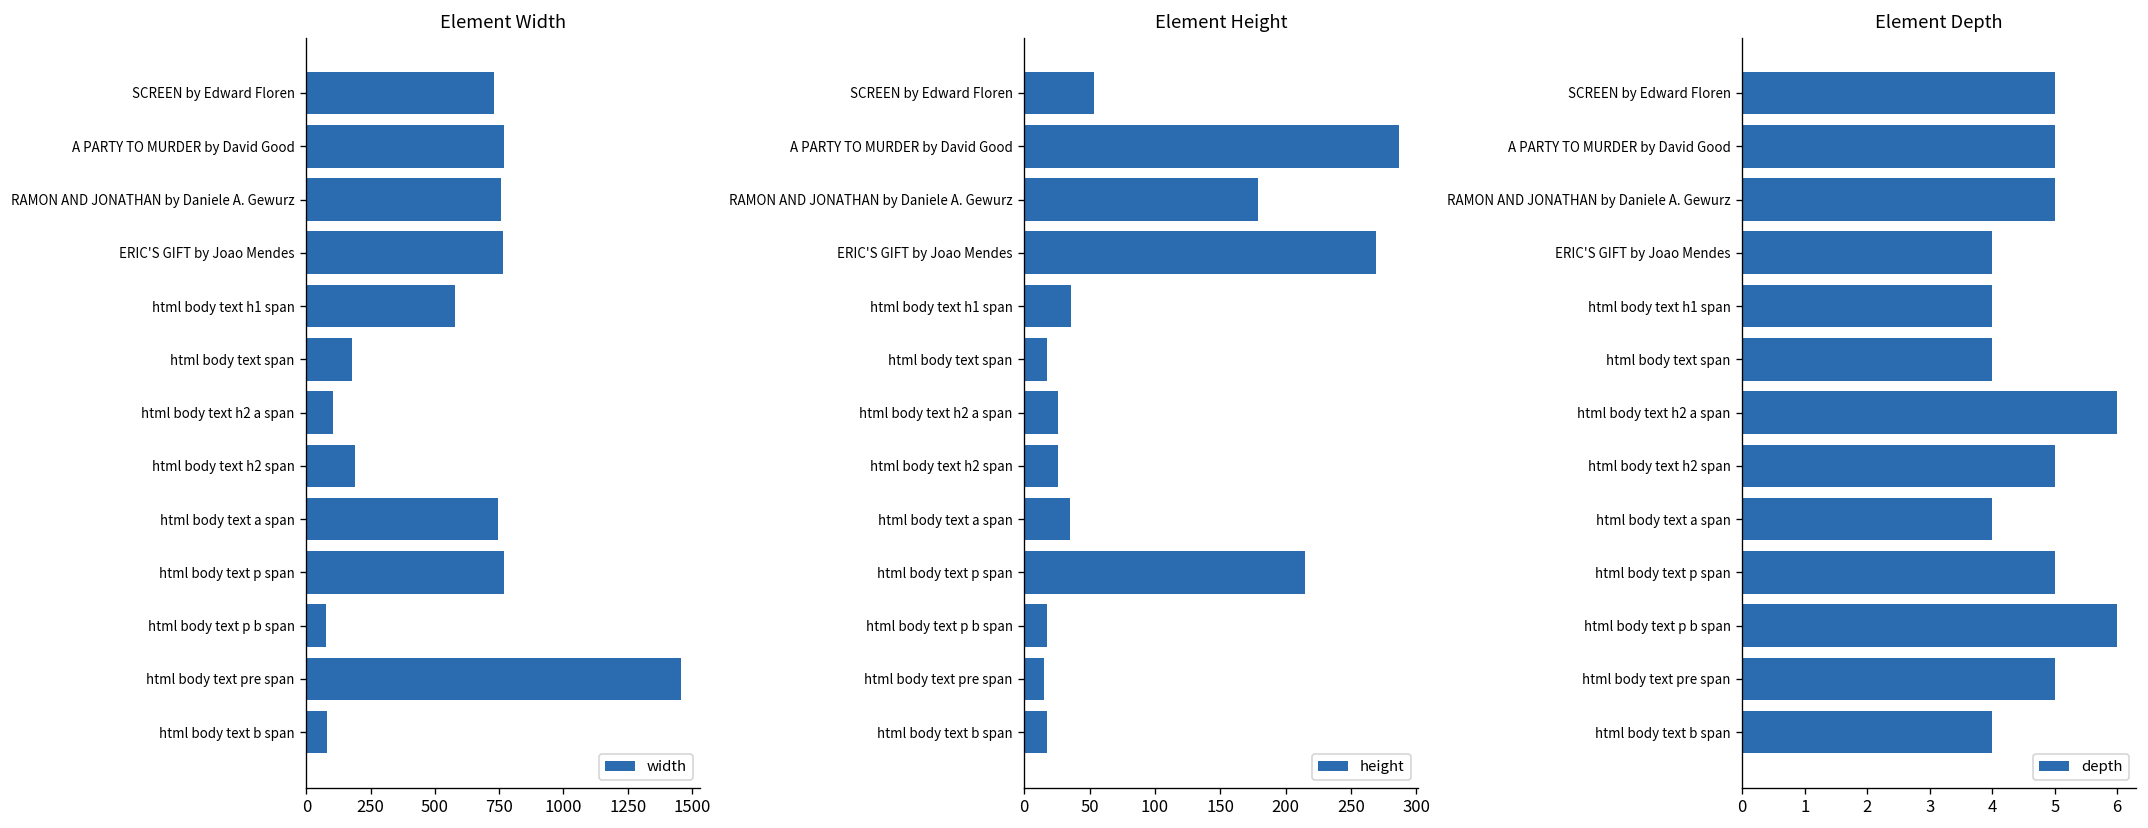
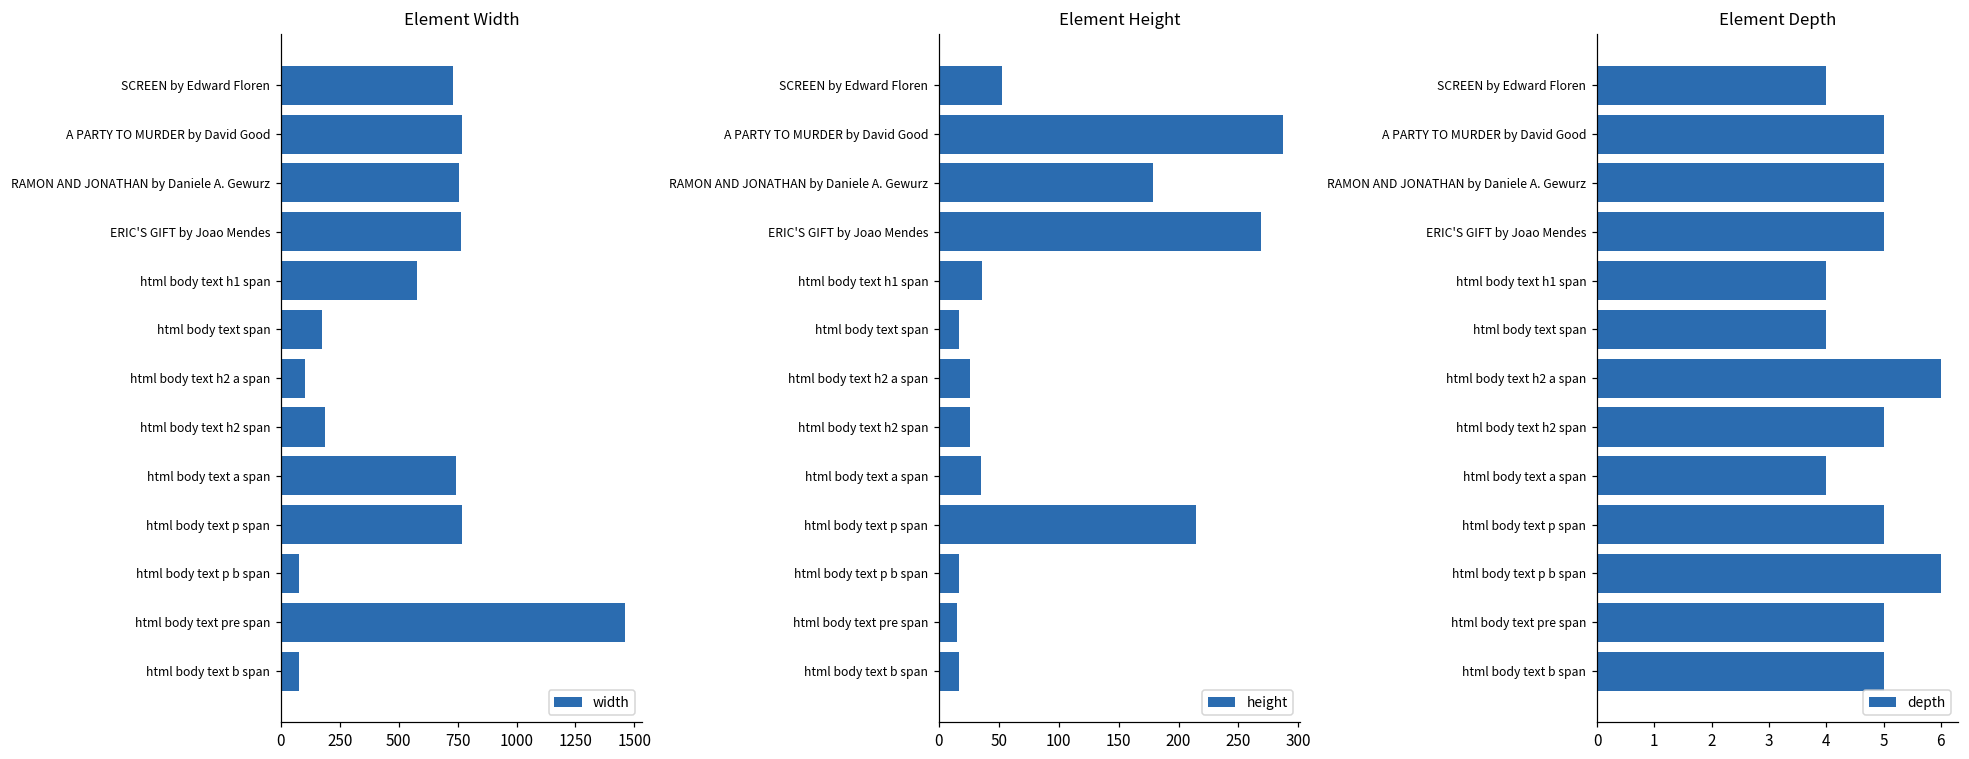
  {
    "Element Width": {
      "SCREEN by Edward Floren": 730,
      "A PARTY TO MURDER by David Good": 770,
      "RAMON AND JONATHAN by Daniele A. Gewurz": 760,
      "ERIC'S GIFT by Joao Mendes": 770,
      "html body text h1 span": 580,
      "html body text span": 180,
      "html body text h2 a span": 100,
      "html body text h2 span": 190,
      "html body text a span": 750,
      "html body text p span": 770,
      "html body text p b span": 80,
      "html body text pre span": 1460,
      "html body text b span": 80
    },
    "Element Height": {
      "SCREEN by Edward Floren": 53,
      "A PARTY TO MURDER by David Good": 287,
      "RAMON AND JONATHAN by Daniele A. Gewurz": 179,
      "ERIC'S GIFT by Joao Mendes": 269,
      "html body text h1 span": 36,
      "html body text span": 17,
      "html body text h2 a span": 26,
      "html body text h2 span": 26,
      "html body text a span": 35,
      "html body text p span": 215,
      "html body text p b span": 17,
      "html body text pre span": 15,
      "html body text b span": 17
    },
    "Element Depth": {
-     "SCREEN by Edward Floren": 5,
+     "SCREEN by Edward Floren": 4,
      "A PARTY TO MURDER by David Good": 5,
      "RAMON AND JONATHAN by Daniele A. Gewurz": 5,
-     "ERIC'S GIFT by Joao Mendes": 4,
+     "ERIC'S GIFT by Joao Mendes": 5,
      "html body text h1 span": 4,
      "html body text span": 4,
      "html body text h2 a span": 6,
      "html body text h2 span": 5,
      "html body text a span": 4,
      "html body text p span": 5,
      "html body text p b span": 6,
      "html body text pre span": 5,
-     "html body text b span": 4
+     "html body text b span": 5
    }
  }
